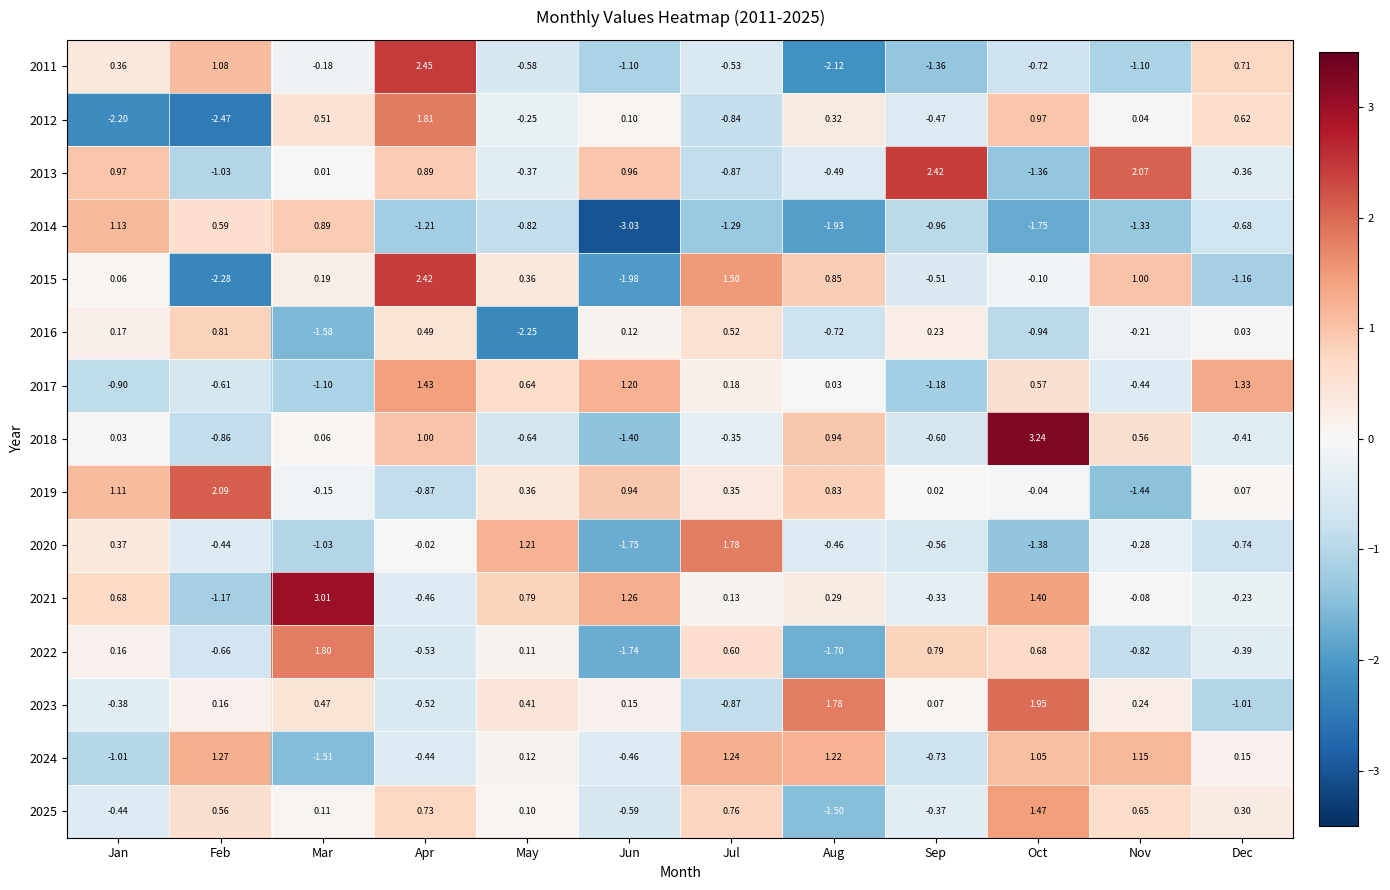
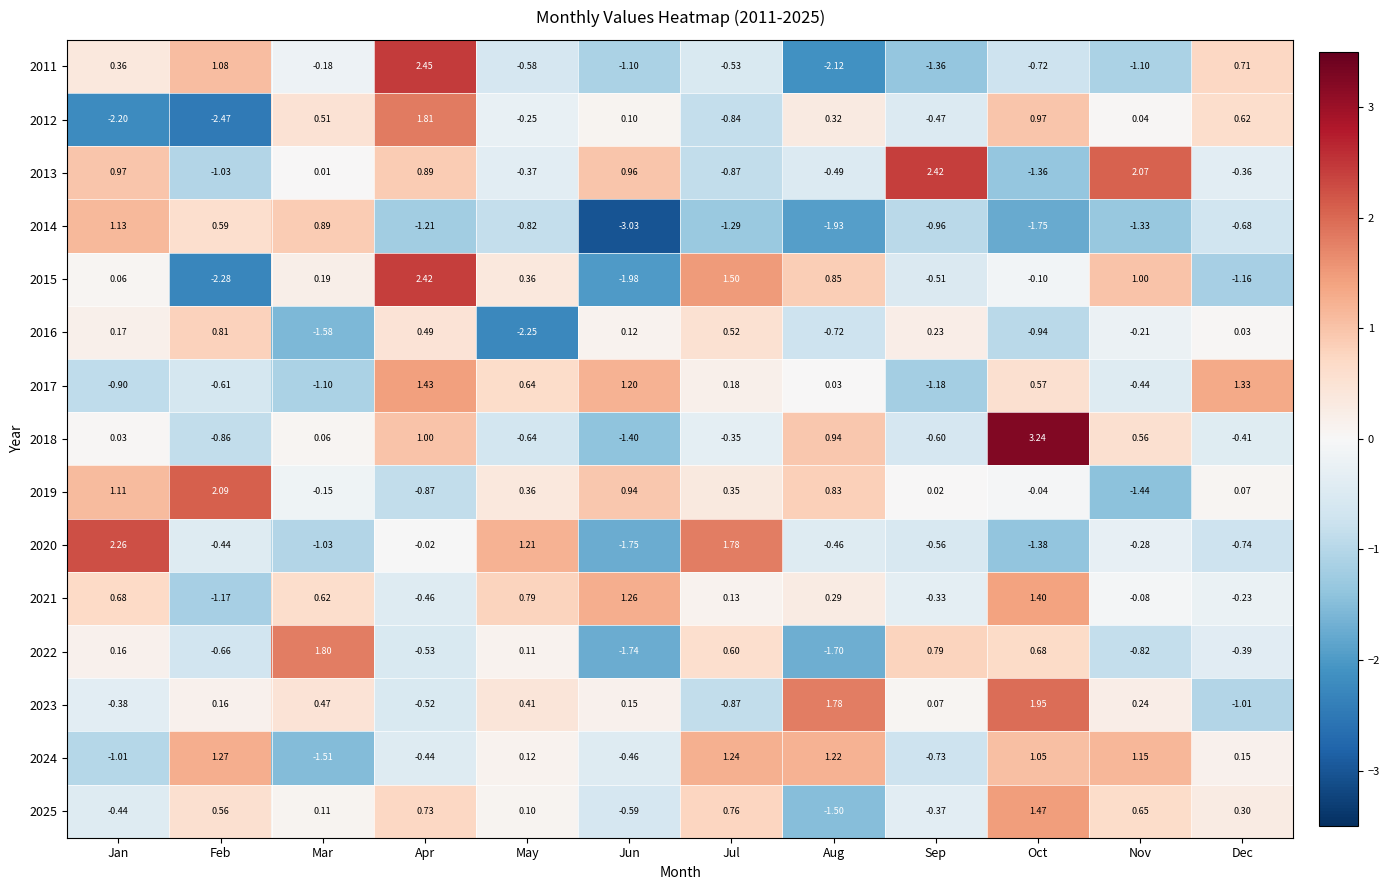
  {
    "2011": {
      "Jan": 0.36,
      "Feb": 1.08,
      "Mar": -0.18,
      "Apr": 2.45,
      "May": -0.58,
      "Jun": -1.10,
      "Jul": -0.53,
      "Aug": -2.12,
      "Sep": -1.36,
      "Oct": -0.72,
      "Nov": -1.10,
      "Dec": 0.71
    },
    "2012": {
      "Jan": -2.20,
      "Feb": -2.47,
      "Mar": 0.51,
      "Apr": 1.81,
      "May": -0.25,
      "Jun": 0.10,
      "Jul": -0.84,
      "Aug": 0.32,
      "Sep": -0.47,
      "Oct": 0.97,
      "Nov": 0.04,
      "Dec": 0.62
    },
    "2013": {
      "Jan": 0.97,
      "Feb": -1.03,
      "Mar": 0.01,
      "Apr": 0.89,
      "May": -0.37,
      "Jun": 0.96,
      "Jul": -0.87,
      "Aug": -0.49,
      "Sep": 2.42,
      "Oct": -1.36,
      "Nov": 2.07,
      "Dec": -0.36
    },
    "2014": {
      "Jan": 1.13,
      "Feb": 0.59,
      "Mar": 0.89,
      "Apr": -1.21,
      "May": -0.82,
      "Jun": -3.03,
      "Jul": -1.29,
      "Aug": -1.93,
      "Sep": -0.96,
      "Oct": -1.75,
      "Nov": -1.33,
      "Dec": -0.68
    },
    "2015": {
      "Jan": 0.06,
      "Feb": -2.28,
      "Mar": 0.19,
      "Apr": 2.42,
      "May": 0.36,
      "Jun": -1.98,
      "Jul": 1.50,
      "Aug": 0.85,
      "Sep": -0.51,
      "Oct": -0.10,
      "Nov": 1.00,
      "Dec": -1.16
    },
    "2016": {
      "Jan": 0.17,
      "Feb": 0.81,
      "Mar": -1.58,
      "Apr": 0.49,
      "May": -2.25,
      "Jun": 0.12,
      "Jul": 0.52,
      "Aug": -0.72,
      "Sep": 0.23,
      "Oct": -0.94,
      "Nov": -0.21,
      "Dec": 0.03
    },
    "2017": {
      "Jan": -0.90,
      "Feb": -0.61,
      "Mar": -1.10,
      "Apr": 1.43,
      "May": 0.64,
      "Jun": 1.20,
      "Jul": 0.18,
      "Aug": 0.03,
      "Sep": -1.18,
      "Oct": 0.57,
      "Nov": -0.44,
      "Dec": 1.33
    },
    "2018": {
      "Jan": 0.03,
      "Feb": -0.86,
      "Mar": 0.06,
      "Apr": 1.00,
      "May": -0.64,
      "Jun": -1.40,
      "Jul": -0.35,
      "Aug": 0.94,
      "Sep": -0.60,
      "Oct": 3.24,
      "Nov": 0.56,
      "Dec": -0.41
    },
    "2019": {
      "Jan": 1.11,
      "Feb": 2.09,
      "Mar": -0.15,
      "Apr": -0.87,
      "May": 0.36,
      "Jun": 0.94,
      "Jul": 0.35,
      "Aug": 0.83,
      "Sep": 0.02,
      "Oct": -0.04,
      "Nov": -1.44,
      "Dec": 0.07
    },
    "2020": {
-     "Jan": 0.37,
+     "Jan": 2.26,
      "Feb": -0.44,
      "Mar": -1.03,
      "Apr": -0.02,
      "May": 1.21,
      "Jun": -1.75,
      "Jul": 1.78,
      "Aug": -0.46,
      "Sep": -0.56,
      "Oct": -1.38,
      "Nov": -0.28,
      "Dec": -0.74
    },
    "2021": {
      "Jan": 0.68,
      "Feb": -1.17,
-     "Mar": 3.01,
+     "Mar": 0.62,
      "Apr": -0.46,
      "May": 0.79,
      "Jun": 1.26,
      "Jul": 0.13,
      "Aug": 0.29,
      "Sep": -0.33,
      "Oct": 1.40,
      "Nov": -0.08,
      "Dec": -0.23
    },
    "2022": {
      "Jan": 0.16,
      "Feb": -0.66,
      "Mar": 1.80,
      "Apr": -0.53,
      "May": 0.11,
      "Jun": -1.74,
      "Jul": 0.60,
      "Aug": -1.70,
      "Sep": 0.79,
      "Oct": 0.68,
      "Nov": -0.82,
      "Dec": -0.39
    },
    "2023": {
      "Jan": -0.38,
      "Feb": 0.16,
      "Mar": 0.47,
      "Apr": -0.52,
      "May": 0.41,
      "Jun": 0.15,
      "Jul": -0.87,
      "Aug": 1.78,
      "Sep": 0.07,
      "Oct": 1.95,
      "Nov": 0.24,
      "Dec": -1.01
    },
    "2024": {
      "Jan": -1.01,
      "Feb": 1.27,
      "Mar": -1.51,
      "Apr": -0.44,
      "May": 0.12,
      "Jun": -0.46,
      "Jul": 1.24,
      "Aug": 1.22,
      "Sep": -0.73,
      "Oct": 1.05,
      "Nov": 1.15,
      "Dec": 0.15
    },
    "2025": {
      "Jan": -0.44,
      "Feb": 0.56,
      "Mar": 0.11,
      "Apr": 0.73,
      "May": 0.10,
      "Jun": -0.59,
      "Jul": 0.76,
      "Aug": -1.50,
      "Sep": -0.37,
      "Oct": 1.47,
      "Nov": 0.65,
      "Dec": 0.30
    }
  }
